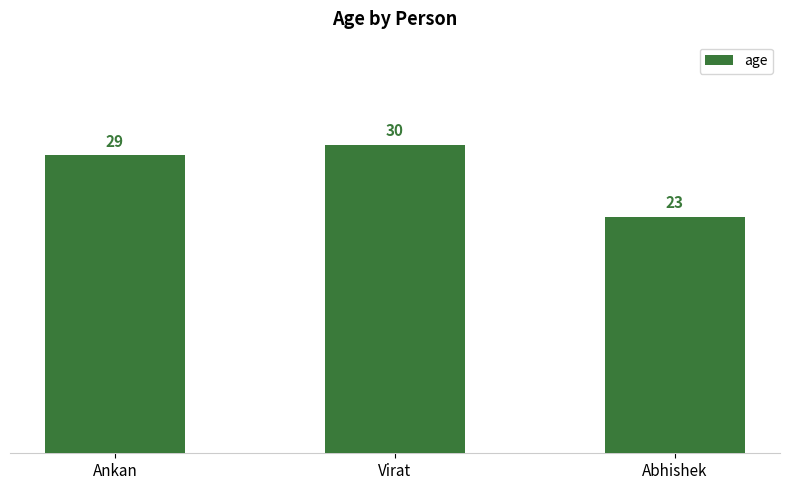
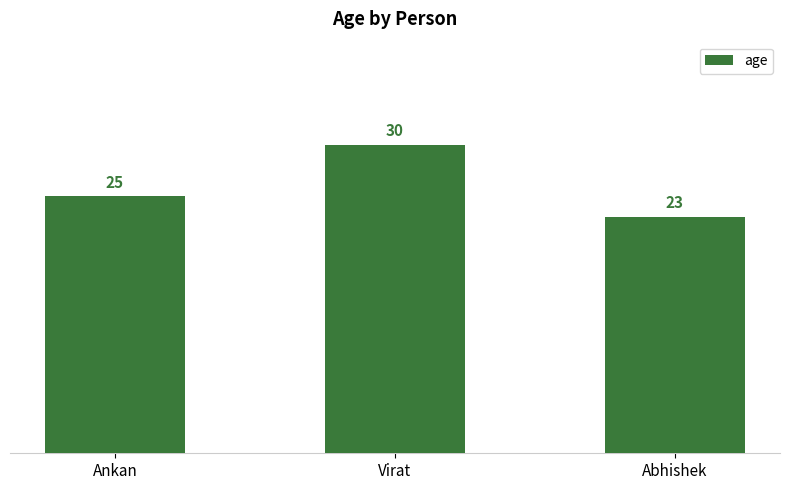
  {
-   "Ankan": 29,
+   "Ankan": 25,
    "Virat": 30,
    "Abhishek": 23
  }
